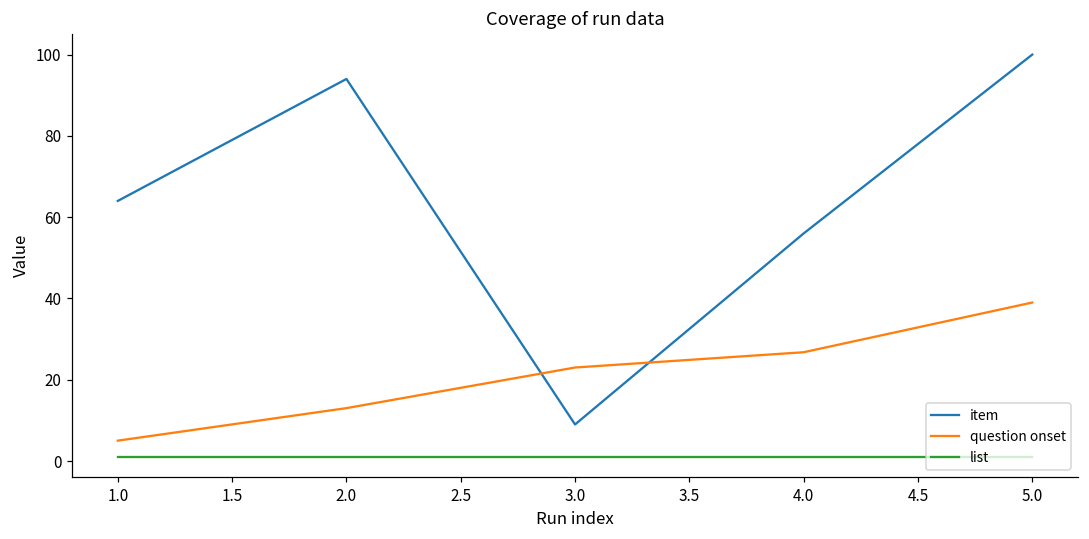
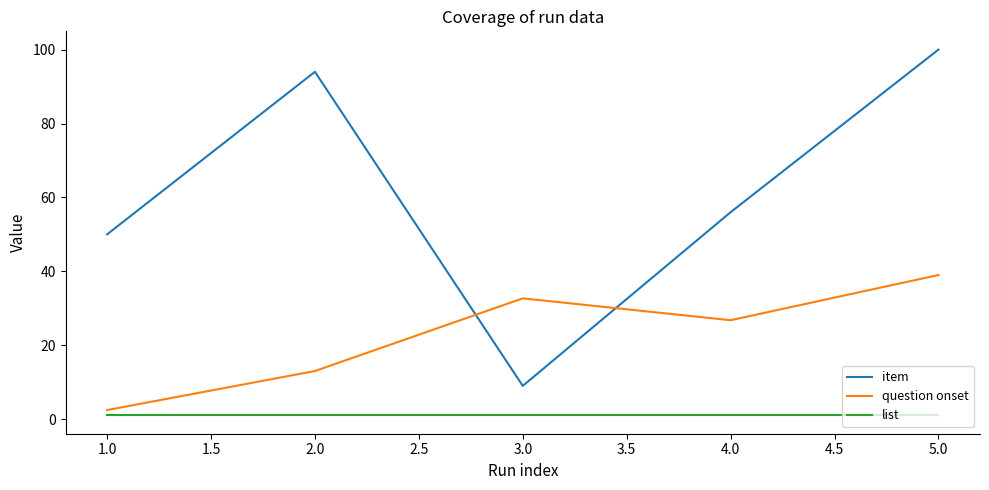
  {
    "item": {
-     "1.0": 64,
+     "1.0": 50,
      "2.0": 94,
      "3.0": 9,
      "4.0": 56,
      "5.0": 100
    },
    "question onset": {
-     "1.0": 5,
+     "1.0": 2,
      "2.0": 13,
-     "3.0": 23,
+     "3.0": 33,
      "4.0": 27,
      "5.0": 39
    },
    "list": {
      "1.0": 1,
      "2.0": 1,
      "3.0": 1,
      "4.0": 1
    }
  }
